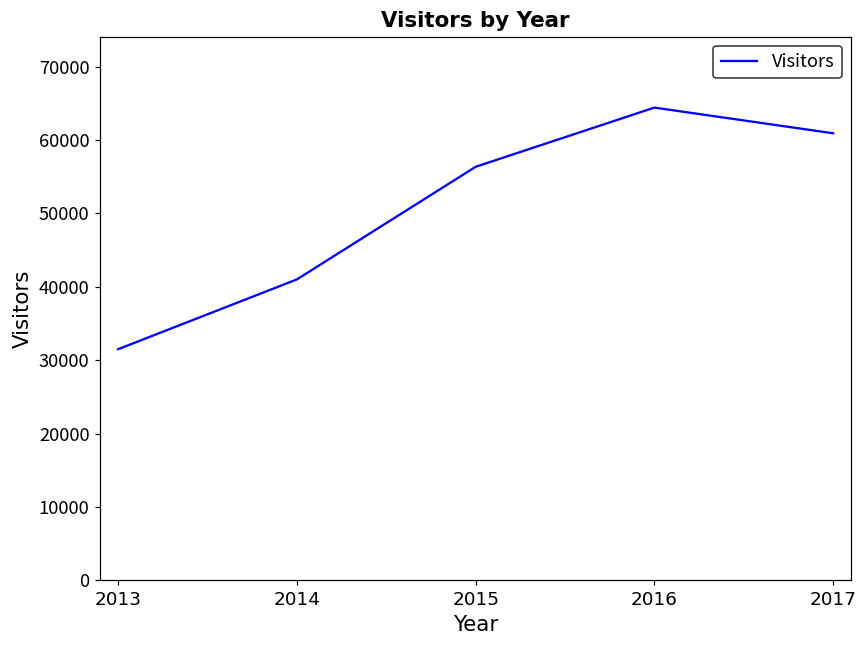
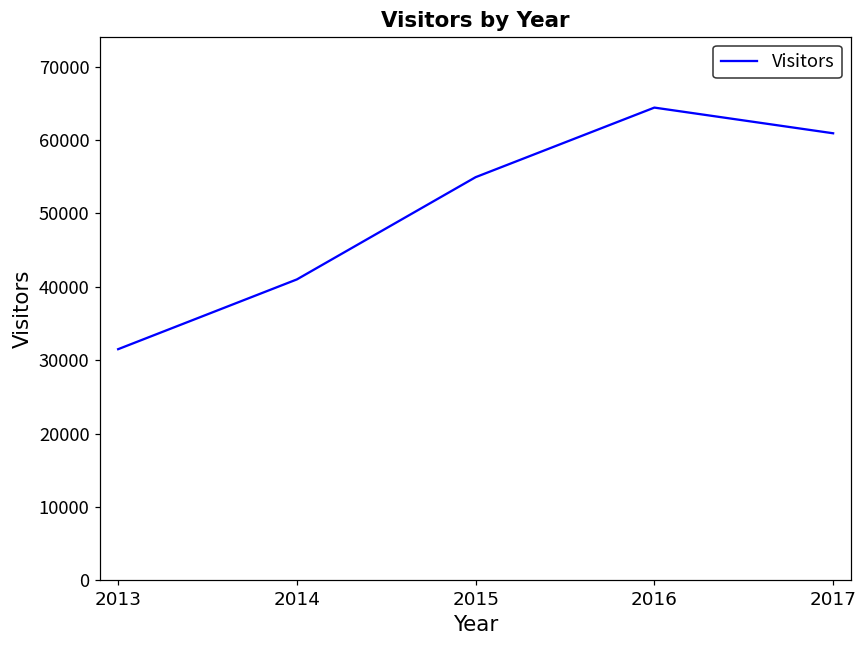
  {
    "2013": 32000,
    "2014": 41000,
-   "2015": 56000,
+   "2015": 55000,
    "2016": 64000,
    "2017": 61000
  }
